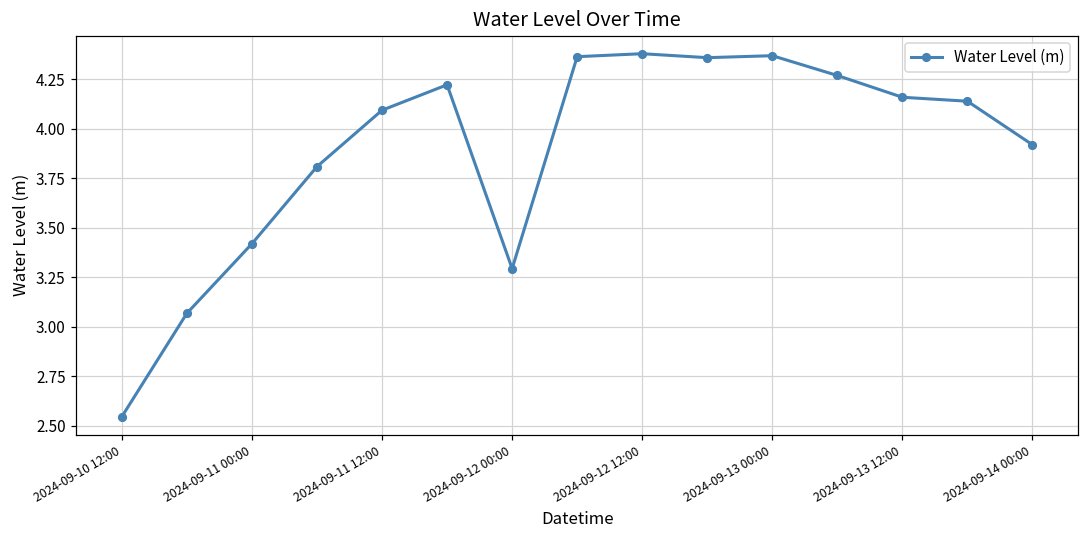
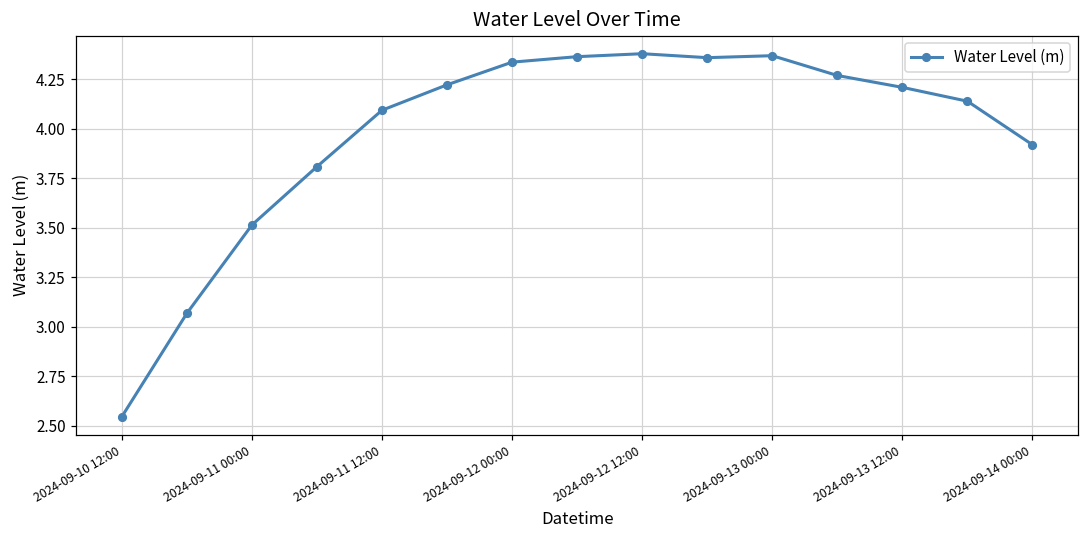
  {
    "2024-09-10 12:00": 2.55,
-   "2024-09-11 00:00": 3.42,
+   "2024-09-11 00:00": 3.51,
    "2024-09-11 12:00": 4.09,
-   "2024-09-12 00:00": 3.29,
+   "2024-09-12 00:00": 4.34,
    "2024-09-12 12:00": 4.38,
    "2024-09-13 00:00": 4.37,
-   "2024-09-13 12:00": 4.16,
+   "2024-09-13 12:00": 4.21,
    "2024-09-14 00:00": 3.92
  }
